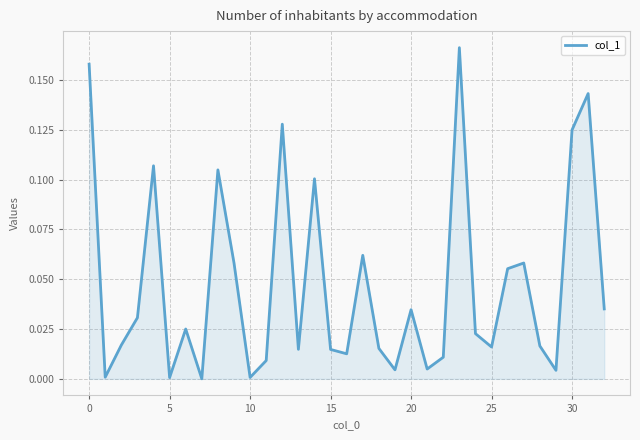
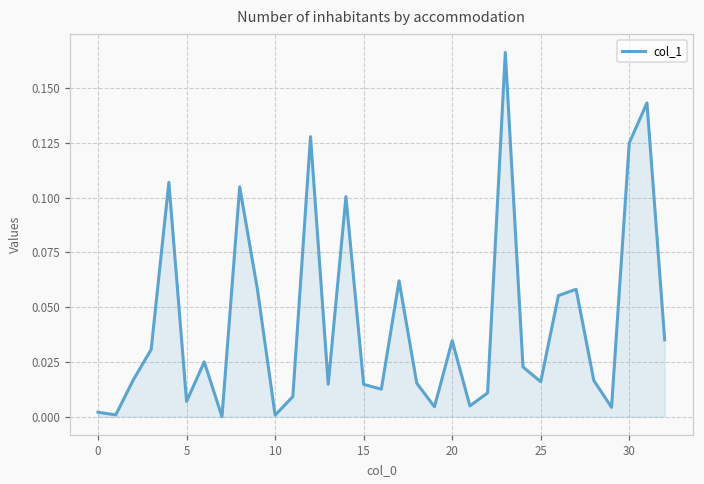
  {
-   "0": 0.158,
-   "5": 0.001,
+   "0": 0.002,
+   "5": 0.007,
    "10": 0.001,
    "15": 0.015,
    "20": 0.035,
    "25": 0.016,
    "30": 0.125
  }
